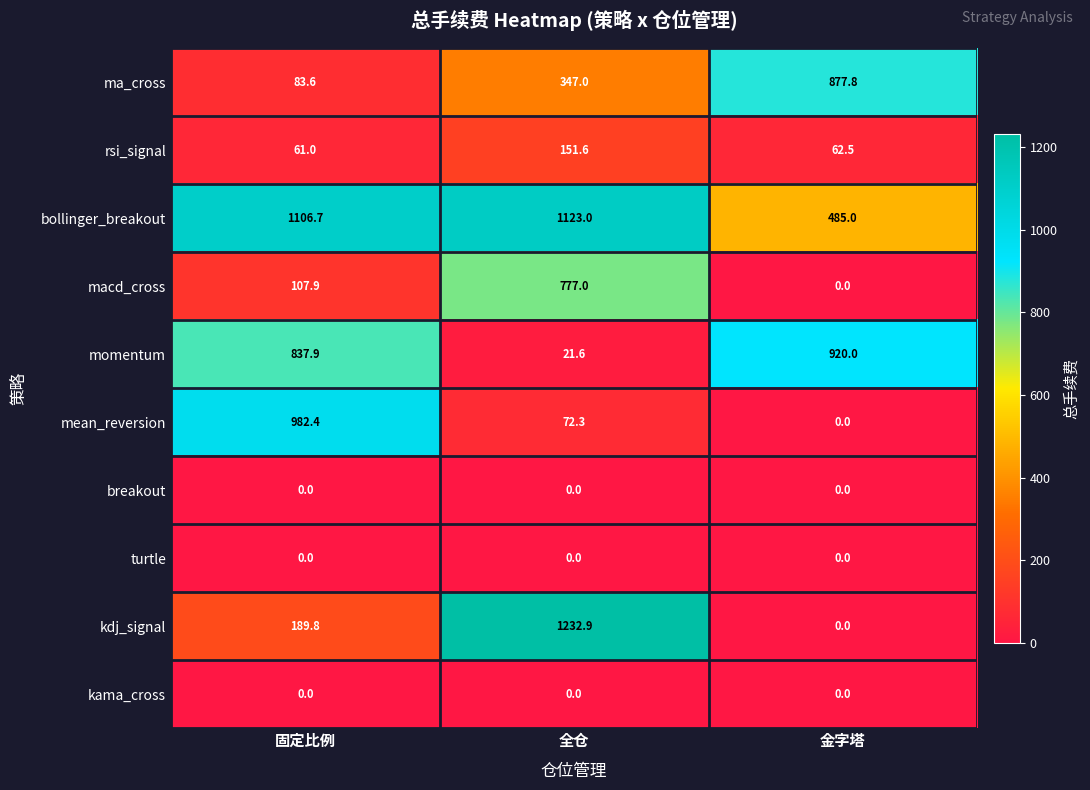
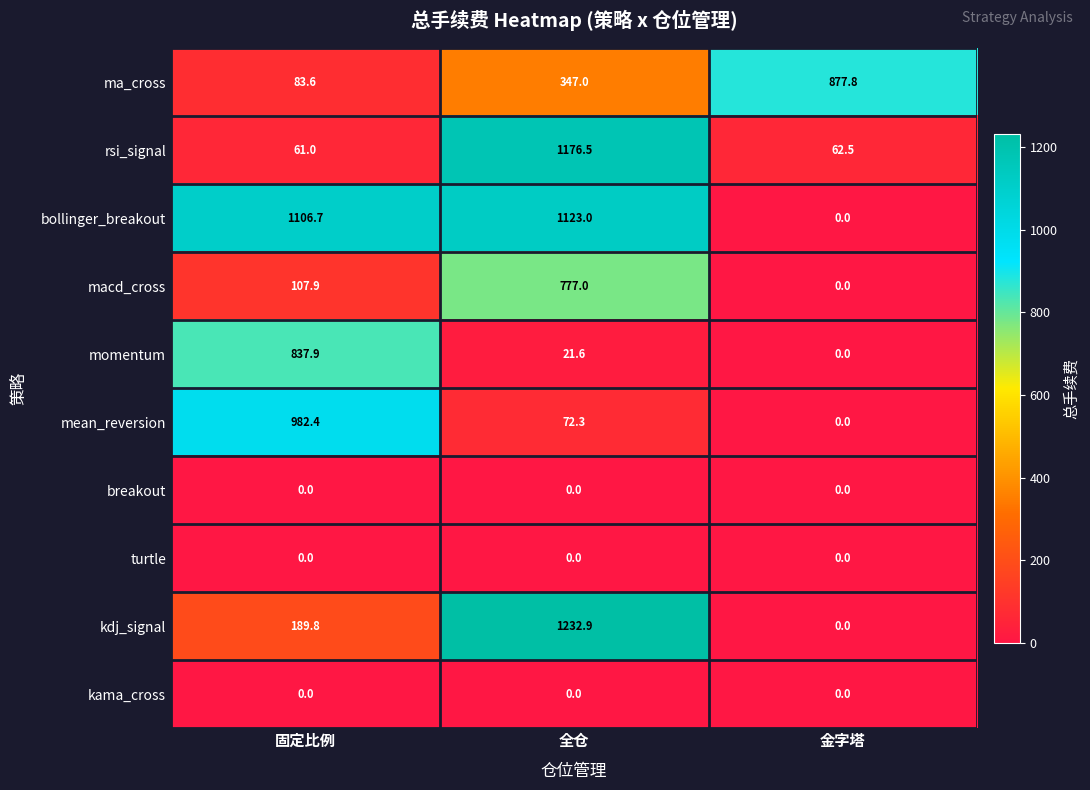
  {
    "ma_cross": {
      "固定比例": 83.6,
      "全仓": 347.0,
      "金字塔": 877.8
    },
    "rsi_signal": {
      "固定比例": 61.0,
-     "全仓": 151.6,
+     "全仓": 1176.5,
      "金字塔": 62.5
    },
    "bollinger_breakout": {
      "固定比例": 1106.7,
      "全仓": 1123.0,
-     "金字塔": 485.0
+     "金字塔": 0.0
    },
    "macd_cross": {
      "固定比例": 107.9,
      "全仓": 777.0,
      "金字塔": 0.0
    },
    "momentum": {
      "固定比例": 837.9,
      "全仓": 21.6,
-     "金字塔": 920.0
+     "金字塔": 0.0
    },
    "mean_reversion": {
      "固定比例": 982.4,
      "全仓": 72.3,
      "金字塔": 0.0
    },
    "breakout": {
      "固定比例": 0.0,
      "全仓": 0.0,
      "金字塔": 0.0
    },
    "turtle": {
      "固定比例": 0.0,
      "全仓": 0.0,
      "金字塔": 0.0
    },
    "kdj_signal": {
      "固定比例": 189.8,
      "全仓": 1232.9,
      "金字塔": 0.0
    },
    "kama_cross": {
      "固定比例": 0.0,
      "全仓": 0.0,
      "金字塔": 0.0
    }
  }
